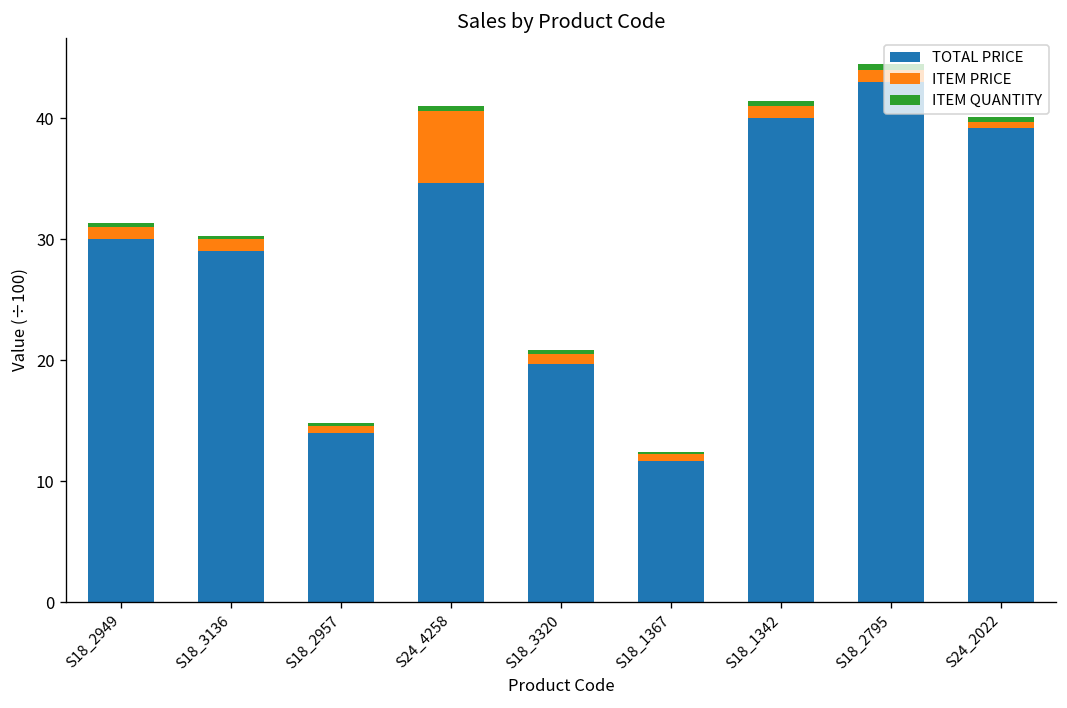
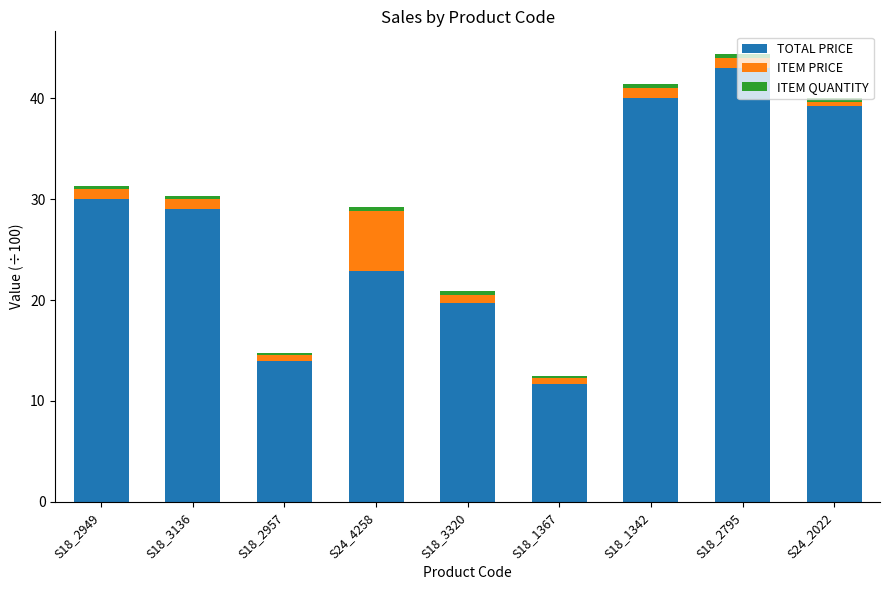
  {
    "TOTAL PRICE": {
      "S18_2949": 30.0,
      "S18_3136": 29.0,
      "S18_2957": 13.9,
-     "S24_4258": 34.7,
+     "S24_4258": 22.9,
      "S18_3320": 19.7,
      "S18_1367": 11.6,
      "S18_1342": 40.0,
      "S24_2022": 39.2
    },
    "ITEM PRICE": {
      "S18_2949": 1.0,
      "S18_3136": 1.0,
      "S18_2957": 0.6,
      "S24_4258": 5.9,
      "S18_3320": 0.8,
      "S18_1367": 0.6,
      "S18_1342": 1.0,
      "S24_2022": 0.5
    },
    "ITEM QUANTITY": {
      "S18_2949": 0.3,
      "S18_3136": 0.3,
      "S24_4258": 0.4,
      "S18_3320": 0.4,
      "S18_1342": 0.4
    }
  }
